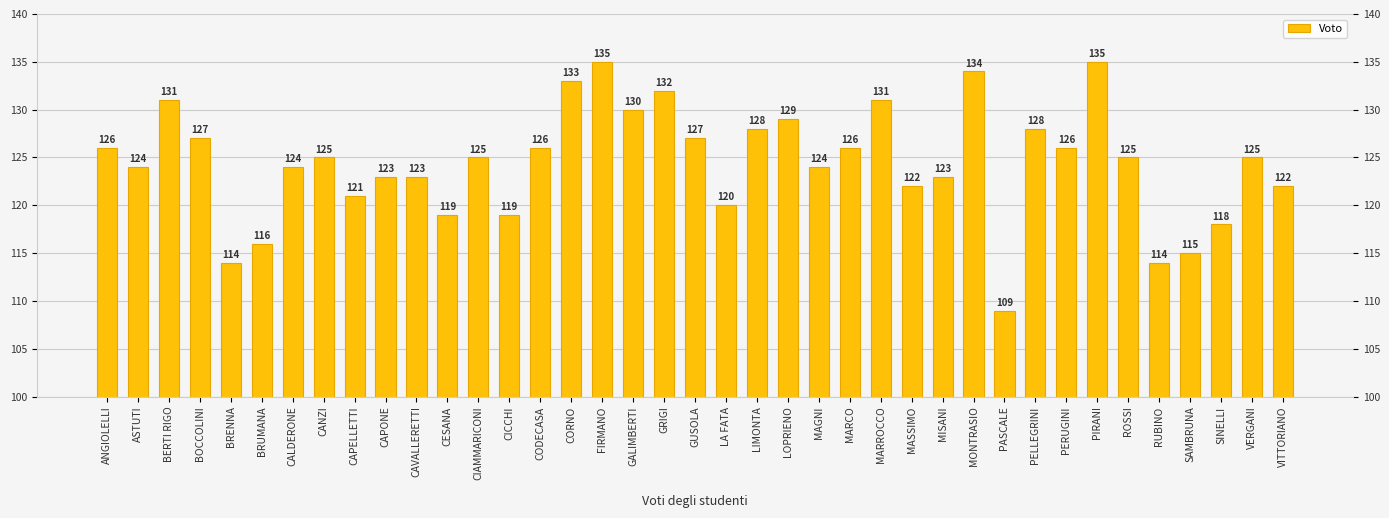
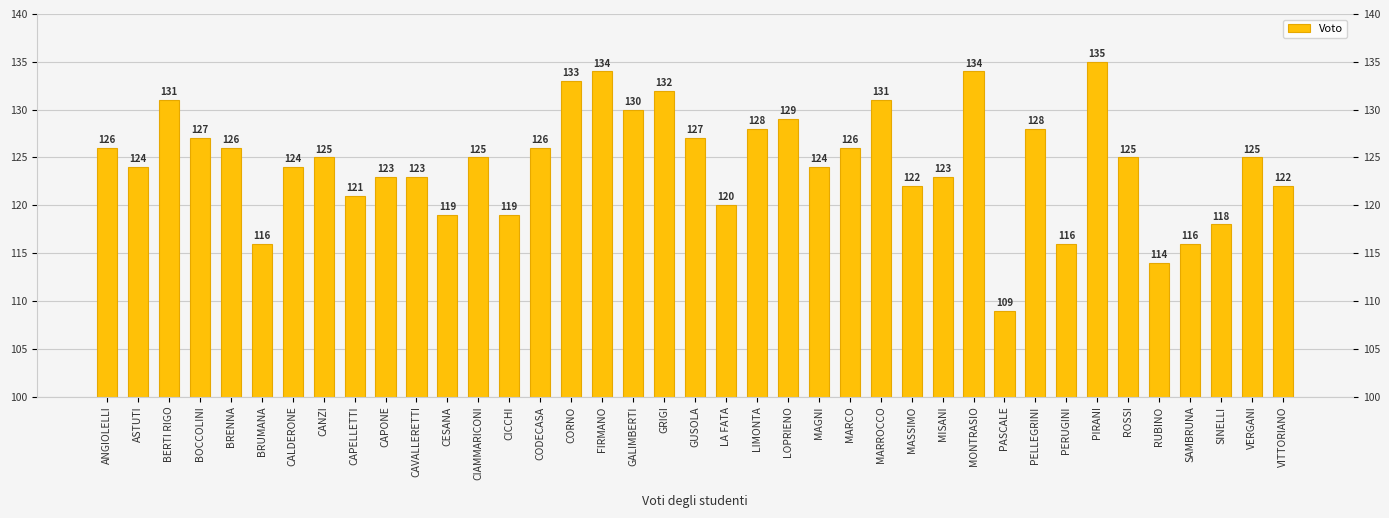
  {
    "ANGIOLELLI": 126,
    "ASTUTI": 124,
    "BERTI RIGO": 131,
    "BOCCOLINI": 127,
-   "BRENNA": 114,
+   "BRENNA": 126,
    "BRUMANA": 116,
    "CALDERONE": 124,
    "CANZI": 125,
    "CAPELLETTI": 121,
    "CAPONE": 123,
    "CAVALLERETTI": 123,
    "CESANA": 119,
    "CIAMMARICONI": 125,
    "CICCHI": 119,
    "CODECASA": 126,
    "CORNO": 133,
-   "FIRMANO": 135,
+   "FIRMANO": 134,
    "GALIMBERTI": 130,
    "GRIGI": 132,
    "GUSOLA": 127,
    "LA FATA": 120,
    "LIMONTA": 128,
    "LOPRIENO": 129,
    "MAGNI": 124,
    "MARCO": 126,
    "MARROCCO": 131,
    "MASSIMO": 122,
    "MISANI": 123,
    "MONTRASIO": 134,
    "PASCALE": 109,
    "PELLEGRINI": 128,
-   "PERUGINI": 126,
+   "PERUGINI": 116,
    "PIRANI": 135,
    "ROSSI": 125,
    "RUBINO": 114,
-   "SAMBRUNA": 115,
+   "SAMBRUNA": 116,
    "SINELLI": 118,
    "VERGANI": 125,
    "VITTORIANO": 122
  }
